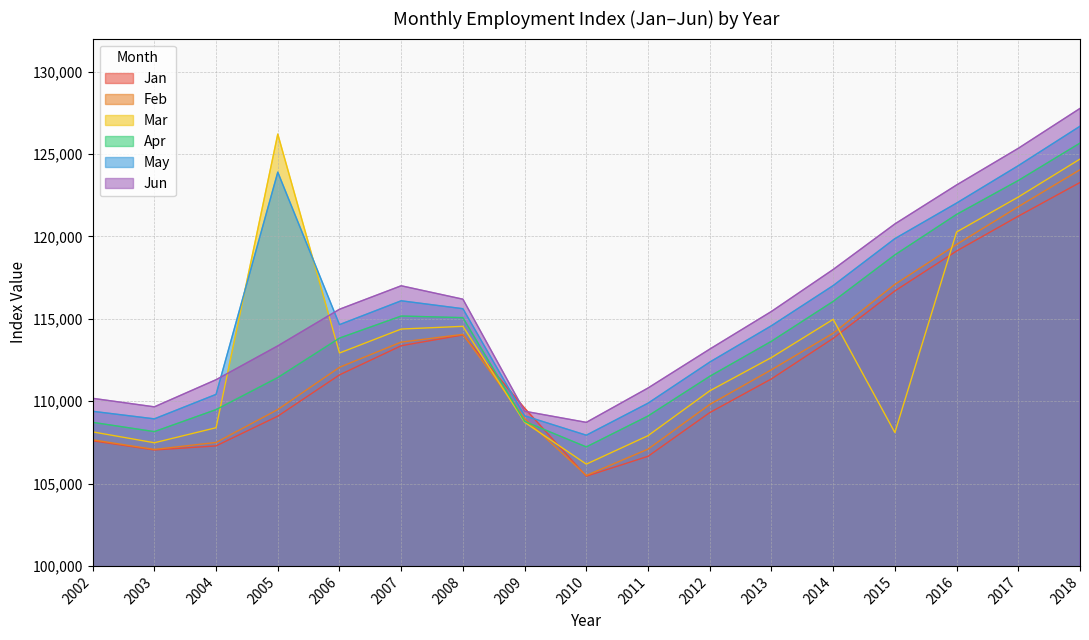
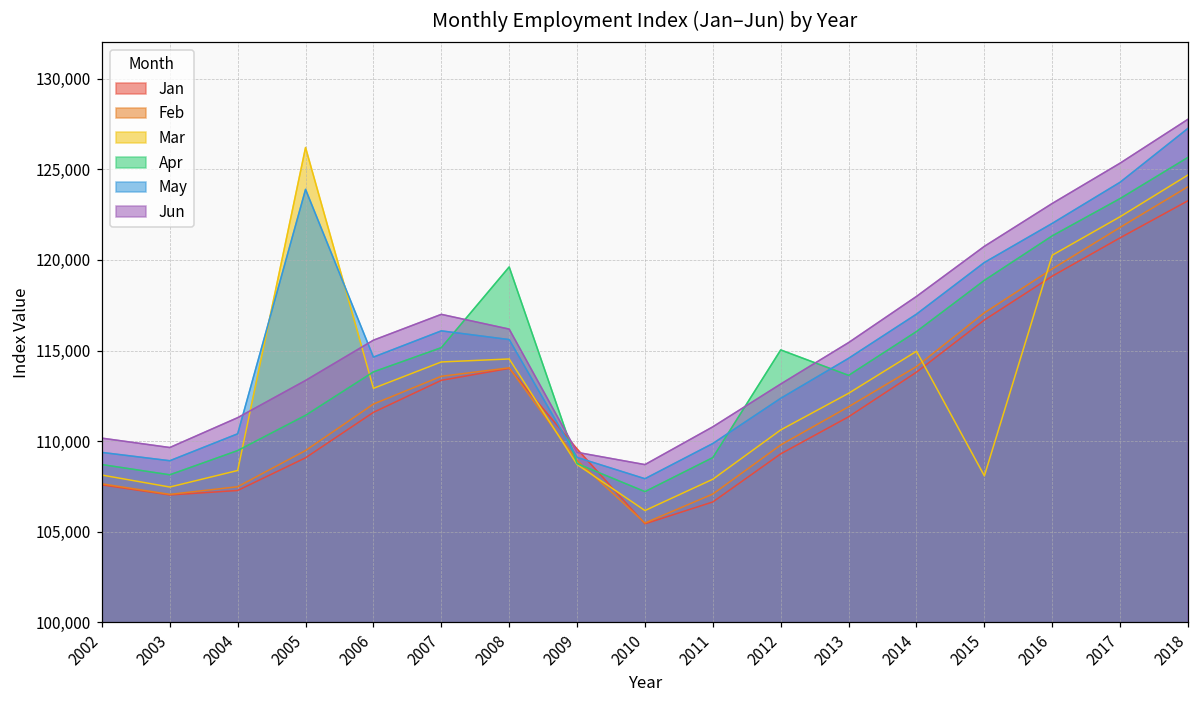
  {
    "Mar": {
      "2002": "108,100",
      "2003": "107,500",
      "2004": "108,400",
      "2005": "126,200",
      "2006": "112,900",
      "2007": "114,400",
      "2008": "114,500",
      "2010": "106,200",
      "2011": "107,900",
      "2012": "110,600",
      "2013": "112,600",
      "2014": "115,000",
      "2015": "108,100",
      "2016": "120,300",
      "2017": "122,400",
      "2018": "124,700"
    },
    "Apr": {
      "2002": "108,700",
      "2003": "108,100",
      "2004": "109,500",
      "2005": "111,400",
      "2006": "113,800",
      "2007": "115,200",
-     "2008": "115,100",
+     "2008": "119,600",
      "2010": "107,200",
      "2011": "109,100",
-     "2012": "111,500",
+     "2012": "115,000",
      "2013": "113,600",
      "2014": "116,100",
      "2015": "118,900",
      "2016": "121,300",
      "2017": "123,400",
      "2018": "125,700"
    },
    "May": {
      "2002": "109,400",
      "2003": "108,900",
      "2004": "110,400",
      "2005": "123,900",
      "2006": "114,600",
      "2007": "116,100",
      "2008": "115,600",
      "2009": "109,100",
      "2010": "107,900",
      "2011": "109,900",
      "2012": "112,400",
      "2013": "114,600",
      "2014": "117,000",
      "2015": "119,900",
      "2016": "122,000",
      "2017": "124,300",
-     "2018": "126,700"
+     "2018": "127,300"
    },
    "Jun": {
      "2002": "110,200",
      "2003": "109,700",
      "2004": "111,300",
      "2005": "113,400",
      "2006": "115,600",
      "2007": "117,000",
      "2008": "116,200",
      "2009": "109,400",
      "2010": "108,700",
      "2011": "110,800",
      "2012": "113,200",
      "2013": "115,400",
      "2014": "118,000",
      "2015": "120,800",
      "2016": "123,100",
      "2017": "125,300",
      "2018": "127,800"
    }
  }
